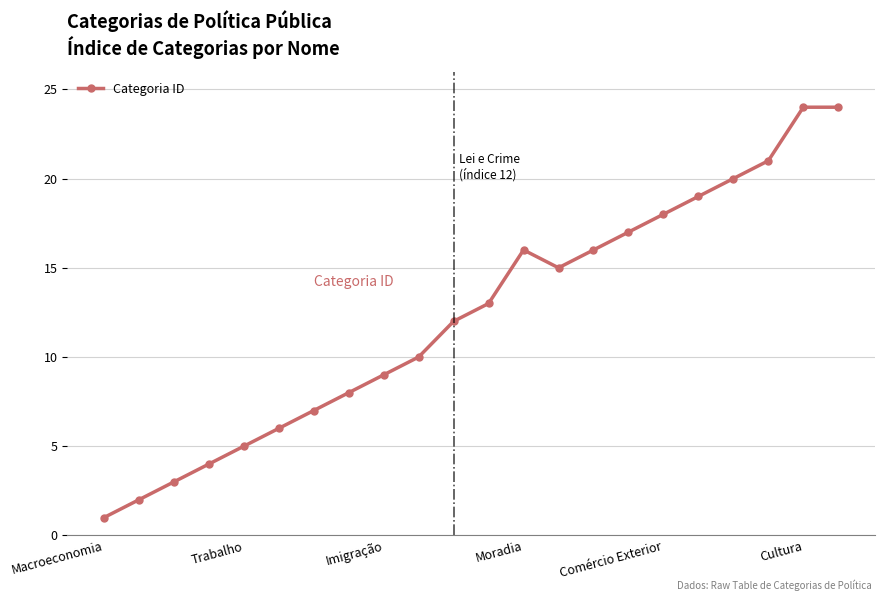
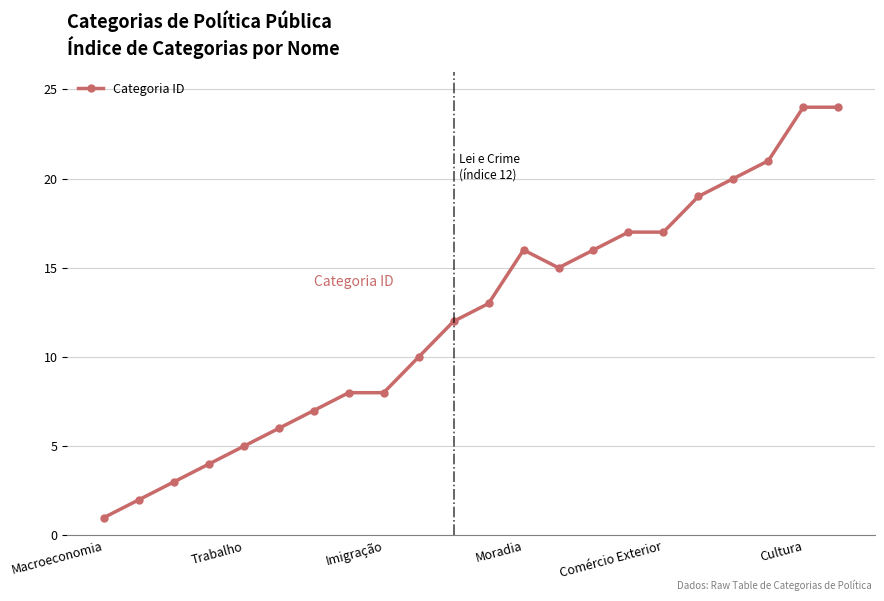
  {
    "Macroeconomia": 1,
    "Trabalho": 5,
-   "Imigração": 9,
+   "Imigração": 8,
    "Moradia": 16,
-   "Comércio Exterior": 18,
+   "Comércio Exterior": 17,
    "Cultura": 24
  }
